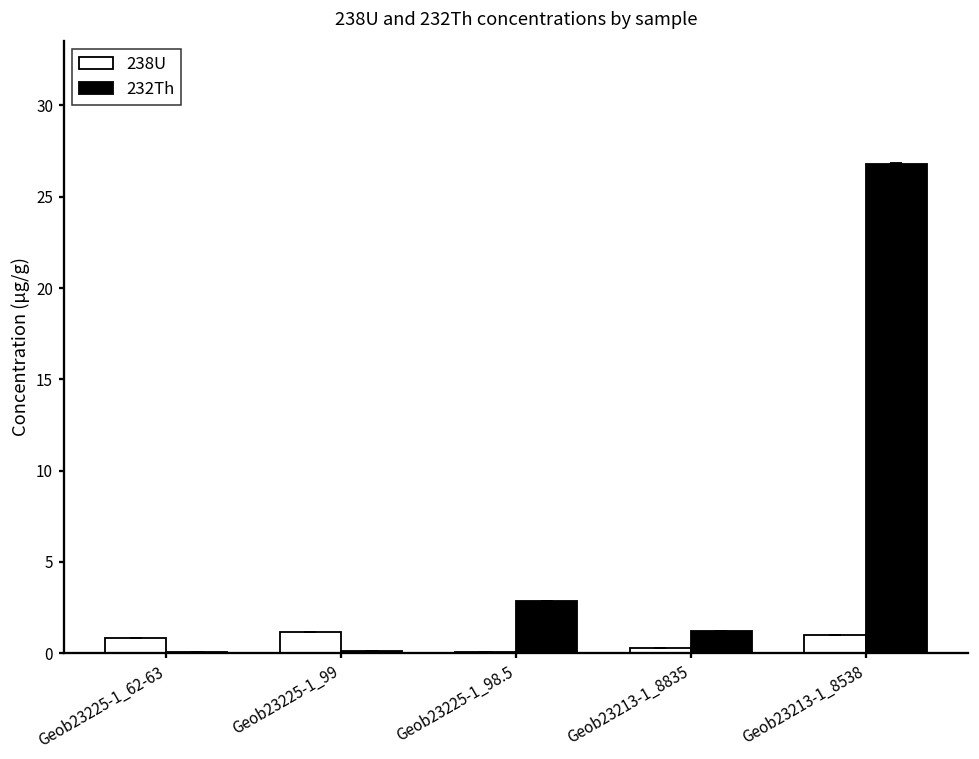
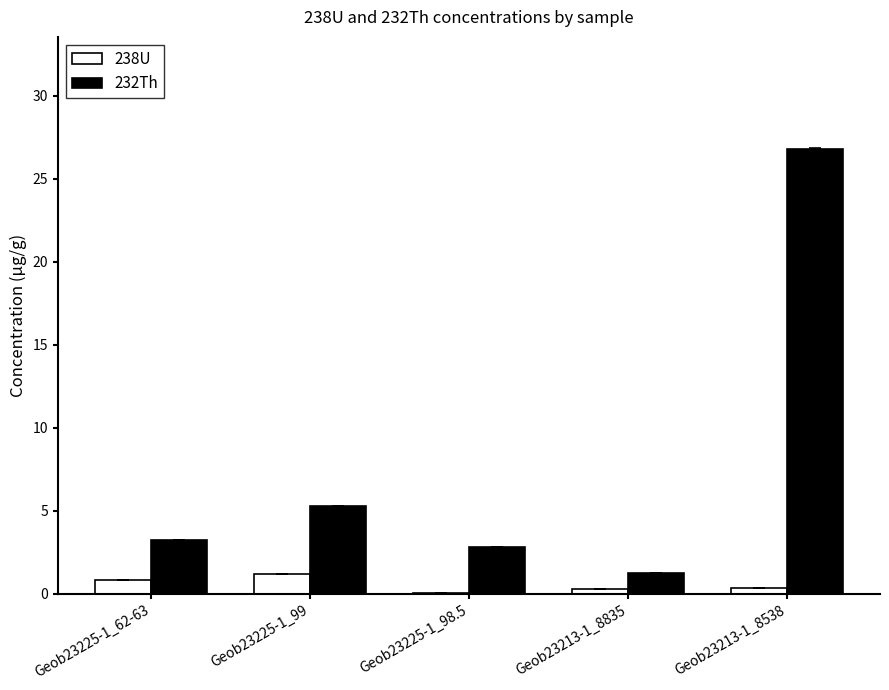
  {
    "238U": {
      "Geob23225-1_62-63": 0.8,
      "Geob23225-1_99": 1.2,
      "Geob23213-1_8835": 0.3,
-     "Geob23213-1_8538": 1.0
+     "Geob23213-1_8538": 0.3
    },
    "232Th": {
-     "Geob23225-1_62-63": 0.0,
-     "Geob23225-1_99": 0.1,
+     "Geob23225-1_62-63": 3.2,
+     "Geob23225-1_99": 5.3,
      "Geob23225-1_98.5": 2.8,
      "Geob23213-1_8835": 1.2,
      "Geob23213-1_8538": 26.8
    }
  }
